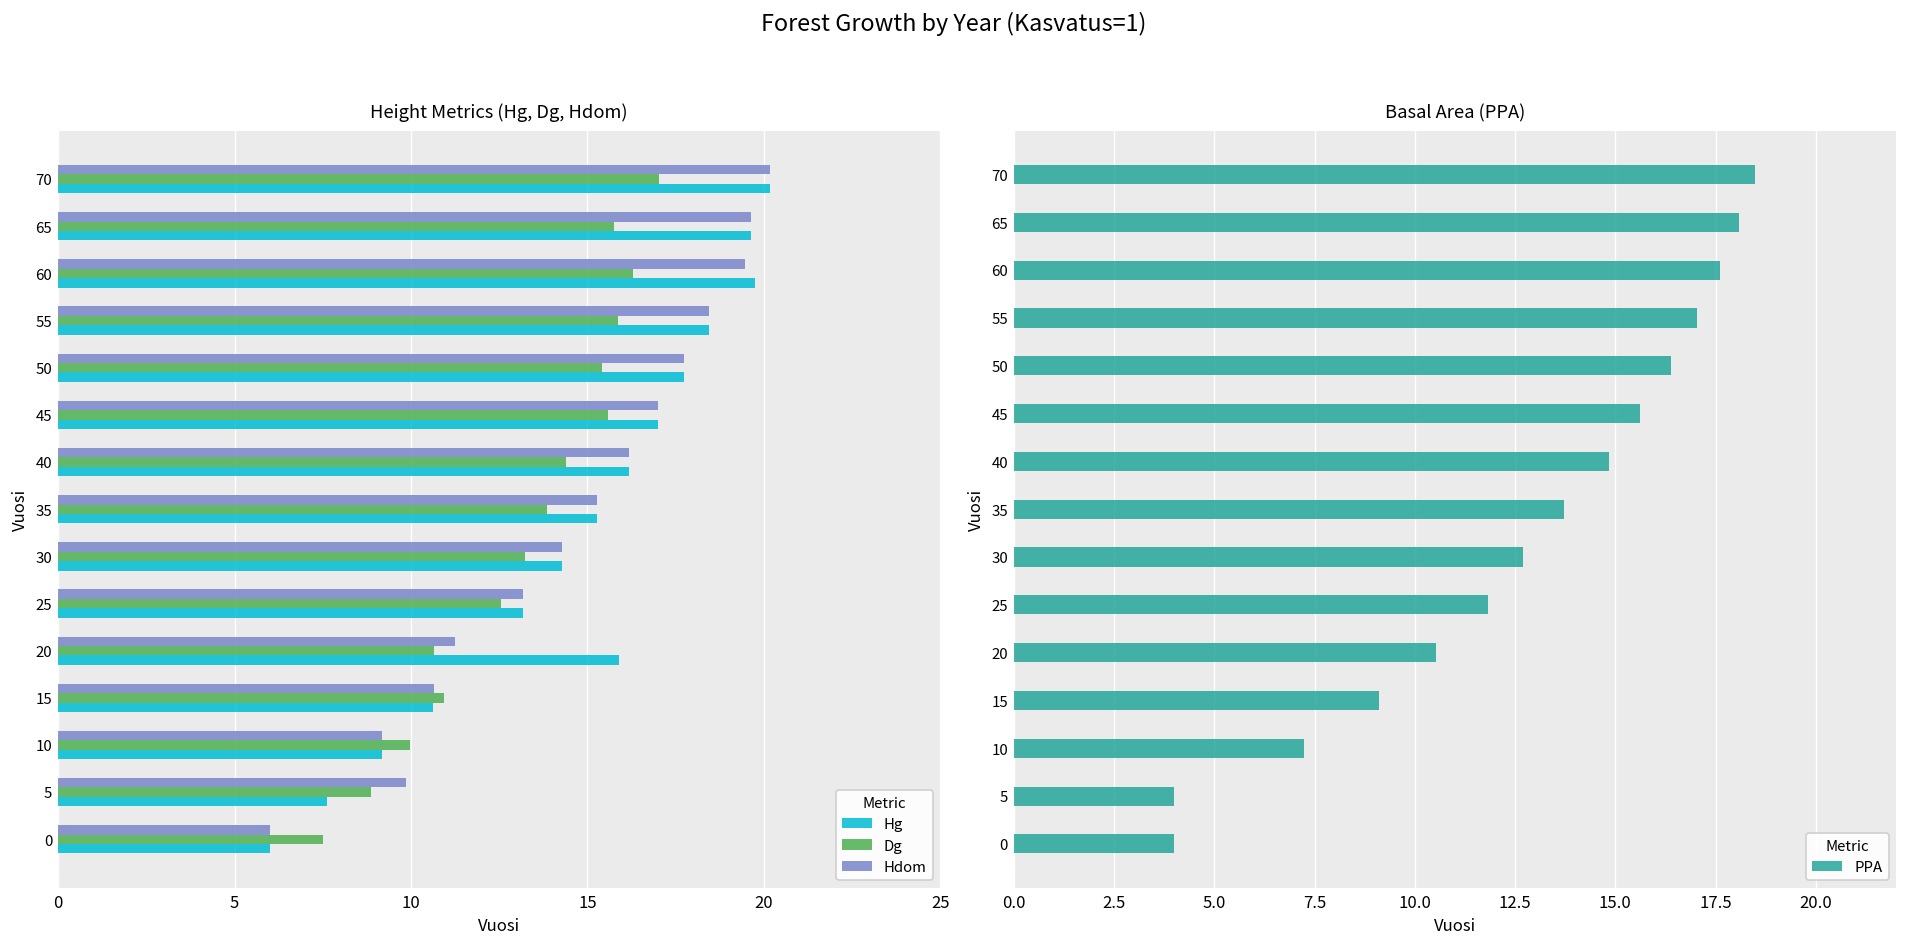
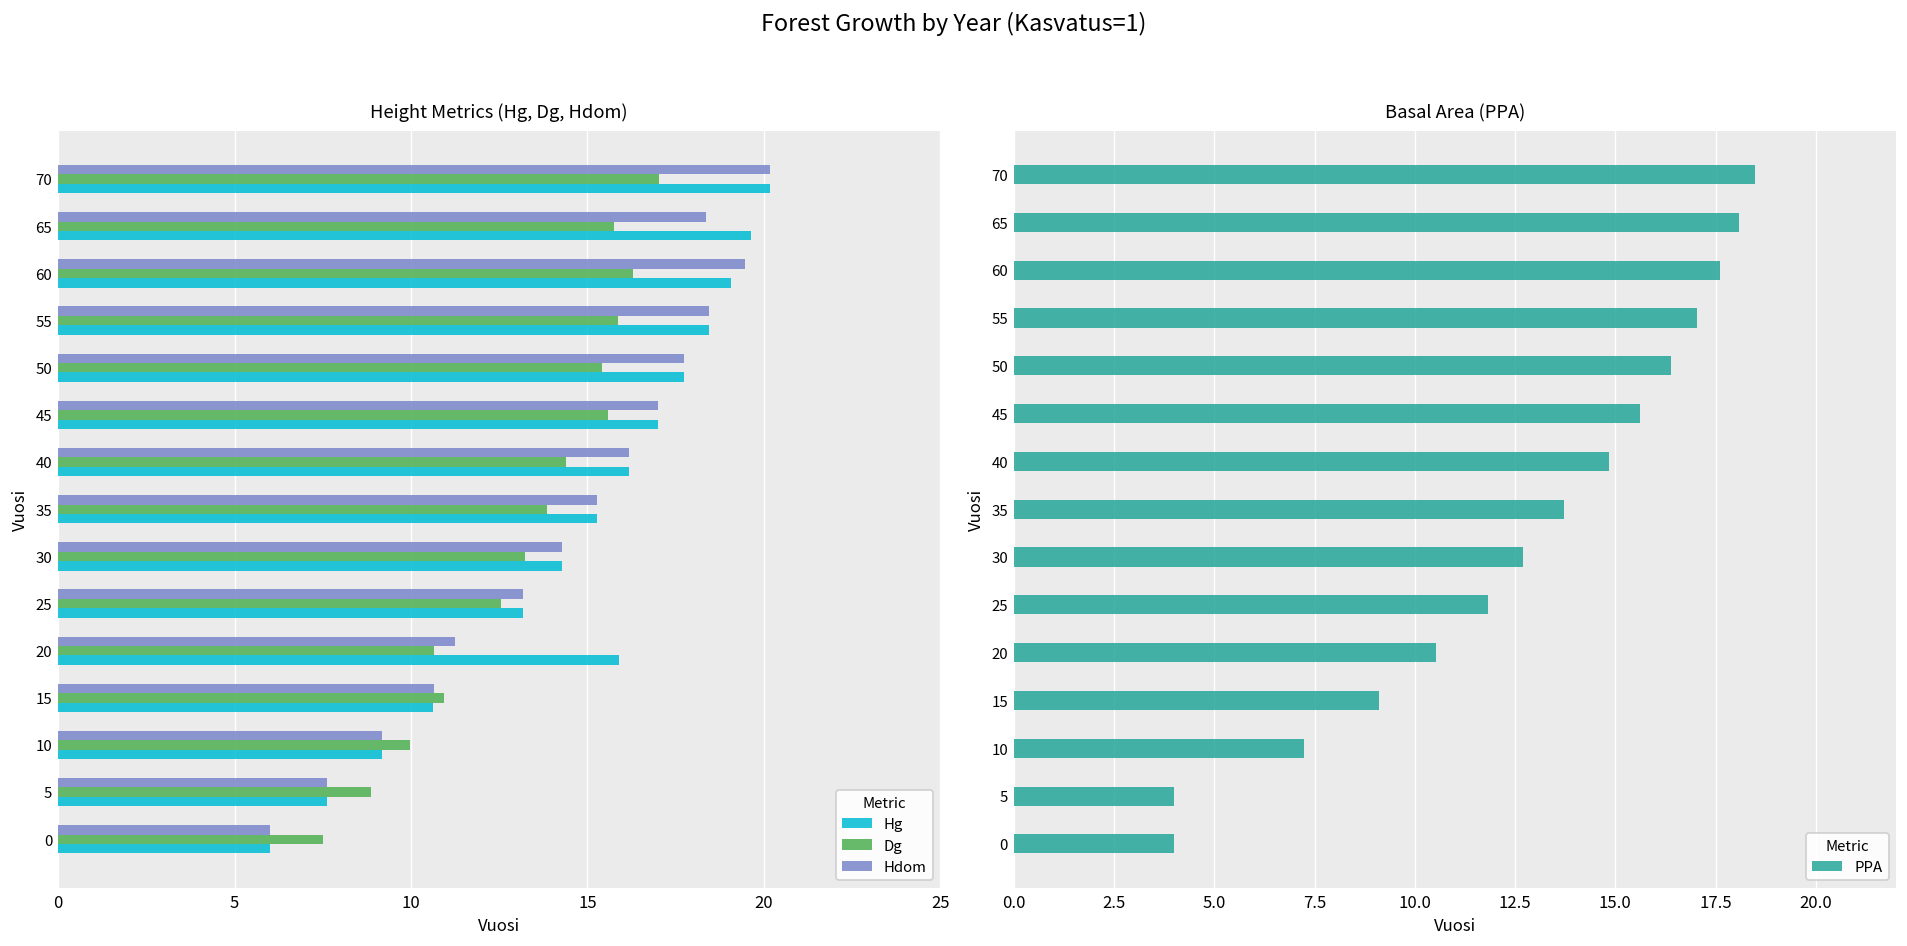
  {
    "Height Metrics (Hg, Dg, Hdom)": {
      "Hg": {
        "70": 20.2,
        "65": 19.6,
-       "60": 19.7,
+       "60": 19.1,
        "55": 18.4,
        "50": 17.7,
        "45": 17.0,
        "40": 16.2,
        "35": 15.3,
        "30": 14.3,
        "25": 13.2,
        "20": 15.9,
        "15": 10.6,
        "10": 9.2,
        "5": 7.6,
        "0": 6.0
      },
      "Dg": {
        "70": 17.0,
        "65": 15.8,
        "60": 16.3,
        "55": 15.9,
        "50": 15.4,
        "45": 15.6,
        "40": 14.4,
        "35": 13.8,
        "30": 13.2,
        "25": 12.6,
        "20": 10.7,
        "15": 10.9,
        "10": 10.0,
        "5": 8.9,
        "0": 7.5
      },
      "Hdom": {
        "70": 20.2,
-       "65": 19.6,
+       "65": 18.4,
        "60": 19.5,
        "55": 18.4,
        "50": 17.7,
        "45": 17.0,
        "40": 16.2,
        "35": 15.3,
        "30": 14.3,
        "25": 13.2,
        "20": 11.2,
        "15": 10.6,
        "10": 9.2,
-       "5": 9.8,
+       "5": 7.6,
        "0": 6.0
      }
    },
    "Basal Area (PPA)": {
      "70": 18.5,
      "65": 18.1,
      "60": 17.6,
      "55": 17.0,
      "50": 16.4,
      "45": 15.6,
      "40": 14.9,
      "35": 13.7,
      "30": 12.7,
      "25": 11.8,
      "20": 10.5,
      "15": 9.1,
      "10": 7.2,
      "5": 4.0,
      "0": 4.0
    }
  }
